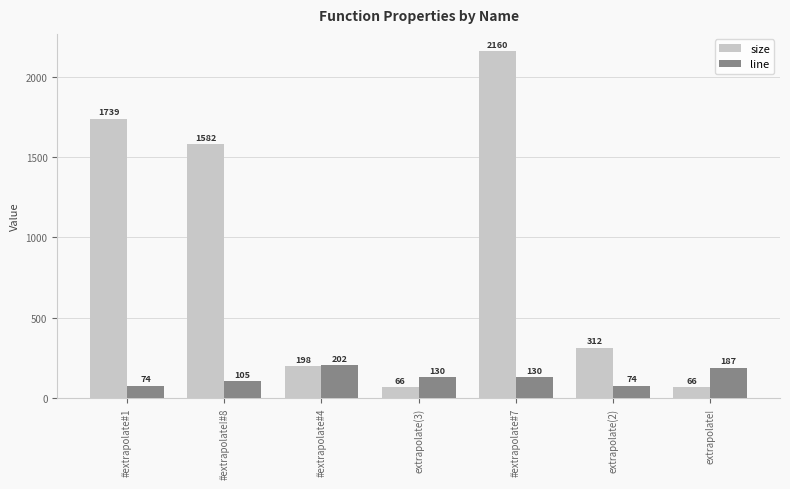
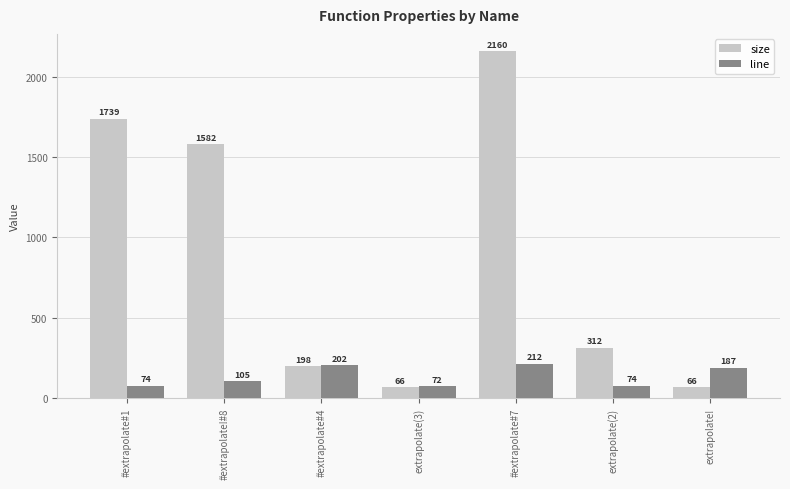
  {
    "size": {
      "#extrapolate#1": 1739,
      "#extrapolate!#8": 1582,
      "#extrapolate#4": 198,
      "extrapolate(3)": 66,
      "#extrapolate#7": 2160,
      "extrapolate(2)": 312,
      "extrapolate!": 66
    },
    "line": {
      "#extrapolate#1": 74,
      "#extrapolate!#8": 105,
      "#extrapolate#4": 202,
-     "extrapolate(3)": 130,
-     "#extrapolate#7": 130,
+     "extrapolate(3)": 72,
+     "#extrapolate#7": 212,
      "extrapolate(2)": 74,
      "extrapolate!": 187
    }
  }
